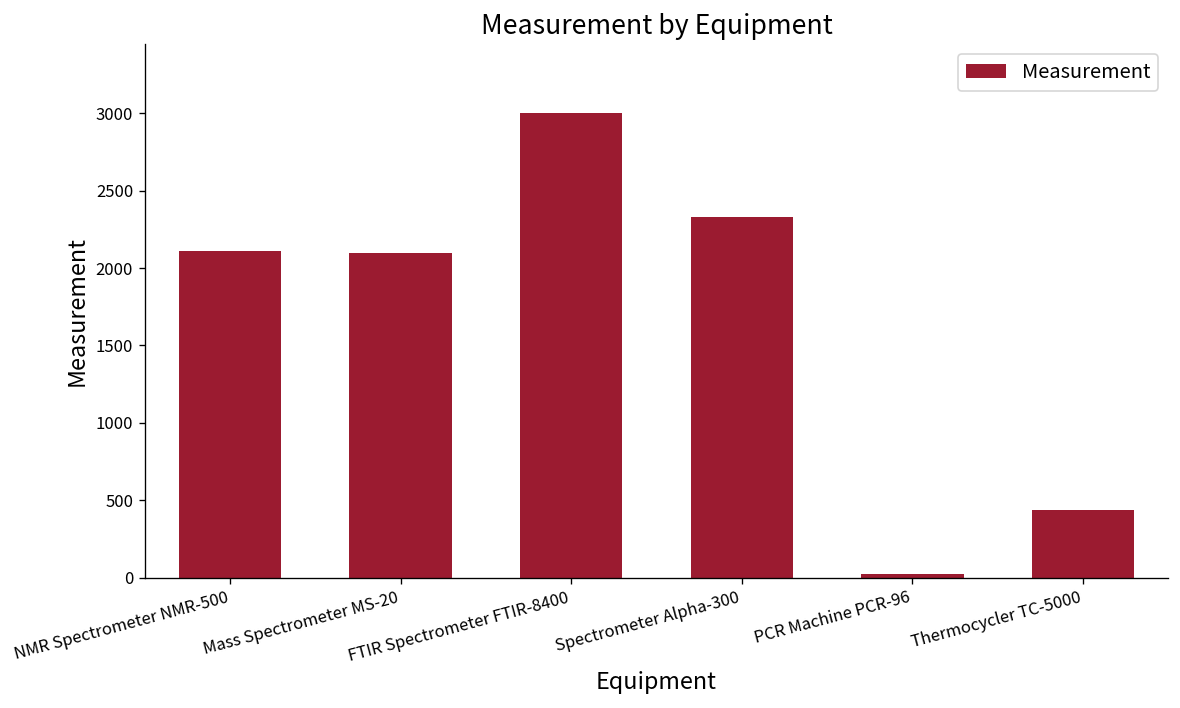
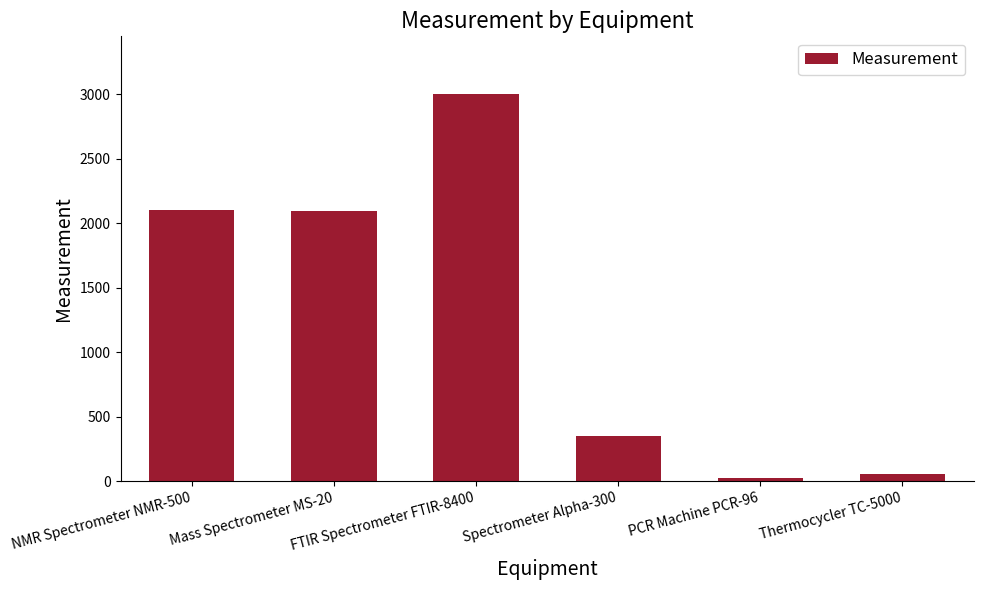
  {
    "NMR Spectrometer NMR-500": 2110,
    "Mass Spectrometer MS-20": 2100,
    "FTIR Spectrometer FTIR-8400": 3000,
-   "Spectrometer Alpha-300": 2330,
+   "Spectrometer Alpha-300": 350,
    "PCR Machine PCR-96": 30,
-   "Thermocycler TC-5000": 440
+   "Thermocycler TC-5000": 60
  }
